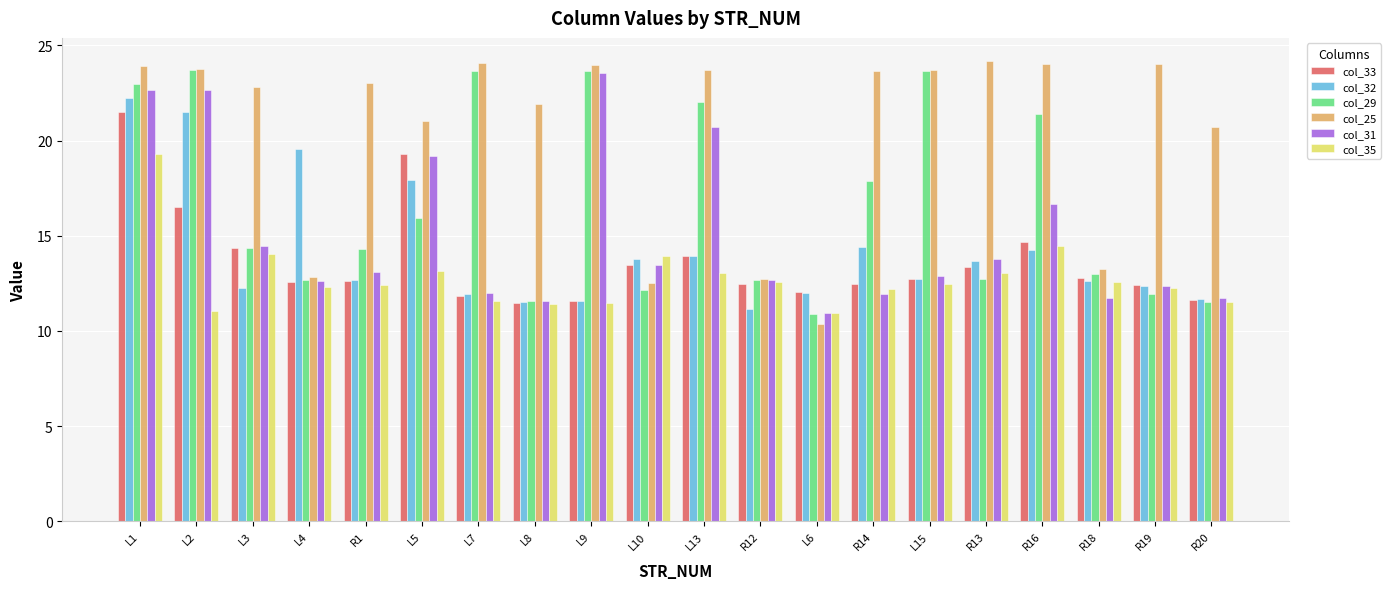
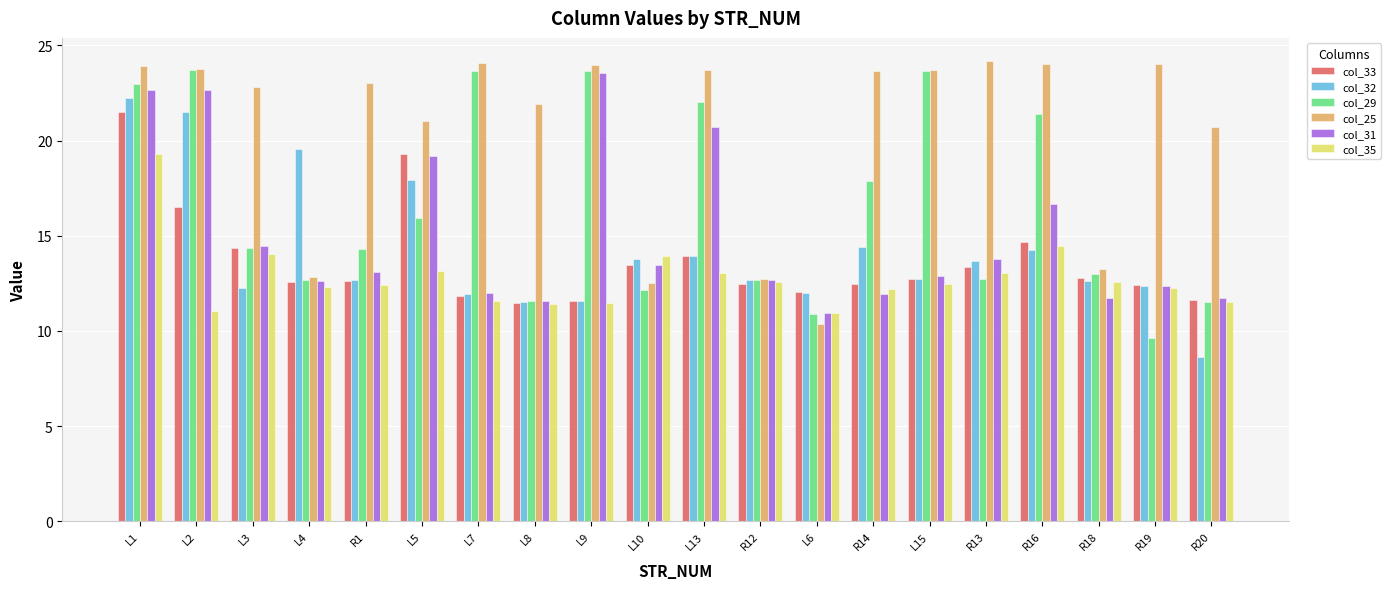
  {
    "col_33": {
      "L1": 21.5,
      "L2": 16.5,
      "L3": 14.4,
      "L4": 12.6,
      "R1": 12.6,
      "L5": 19.3,
      "L7": 11.8,
      "L8": 11.5,
      "L9": 11.6,
      "L10": 13.5,
      "L13": 13.9,
      "R12": 12.5,
      "L6": 12.1,
      "R14": 12.5,
      "L15": 12.7,
      "R13": 13.4,
      "R16": 14.7,
      "R18": 12.8,
      "R19": 12.4,
      "R20": 11.6
    },
    "col_32": {
      "L1": 22.2,
      "L2": 21.5,
      "L3": 12.2,
      "L4": 19.6,
      "R1": 12.7,
      "L5": 17.9,
      "L7": 11.9,
      "L8": 11.5,
      "L9": 11.6,
      "L10": 13.8,
      "L13": 13.9,
-     "R12": 11.2,
+     "R12": 12.7,
      "L6": 12.0,
      "R14": 14.4,
      "L15": 12.7,
      "R13": 13.7,
      "R16": 14.3,
      "R18": 12.6,
      "R19": 12.4,
-     "R20": 11.7
+     "R20": 8.6
    },
    "col_29": {
      "L1": 23.0,
      "L2": 23.7,
      "L3": 14.4,
      "L4": 12.7,
      "R1": 14.3,
      "L5": 16.0,
      "L7": 23.7,
      "L8": 11.6,
      "L9": 23.7,
      "L10": 12.1,
      "L13": 22.0,
      "R12": 12.7,
      "L6": 10.9,
      "R14": 17.9,
      "L15": 23.7,
      "R13": 12.8,
      "R16": 21.4,
      "R18": 13.0,
-     "R19": 11.9,
+     "R19": 9.6,
      "R20": 11.5
    },
    "col_31": {
      "L1": 22.7,
      "L2": 22.7,
      "L3": 14.5,
      "L4": 12.6,
      "R1": 13.1,
      "L5": 19.2,
      "L7": 12.0,
      "L8": 11.6,
      "L9": 23.6,
      "L10": 13.5,
      "L13": 20.7,
      "R12": 12.7,
      "L6": 10.9,
      "R14": 11.9,
      "L15": 12.9,
      "R13": 13.8,
      "R16": 16.7,
      "R18": 11.7,
      "R19": 12.3,
      "R20": 11.7
    }
  }
